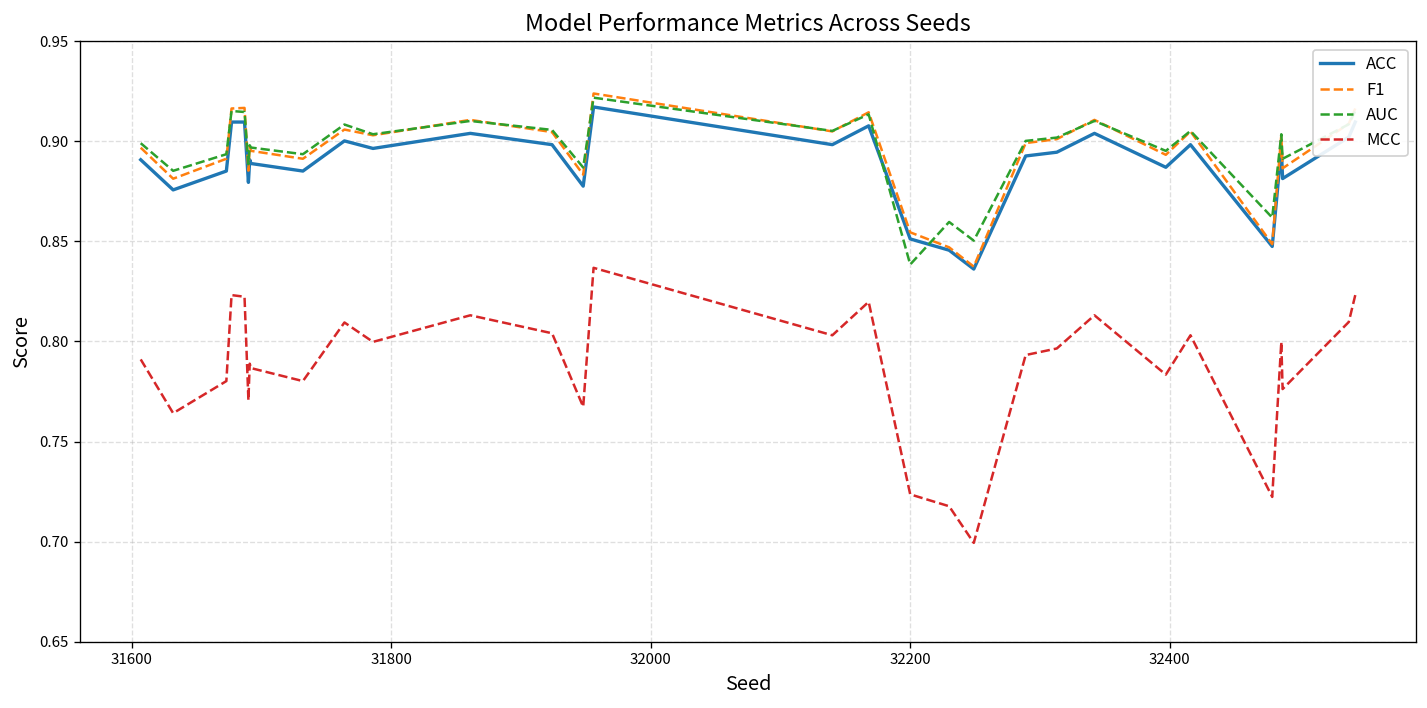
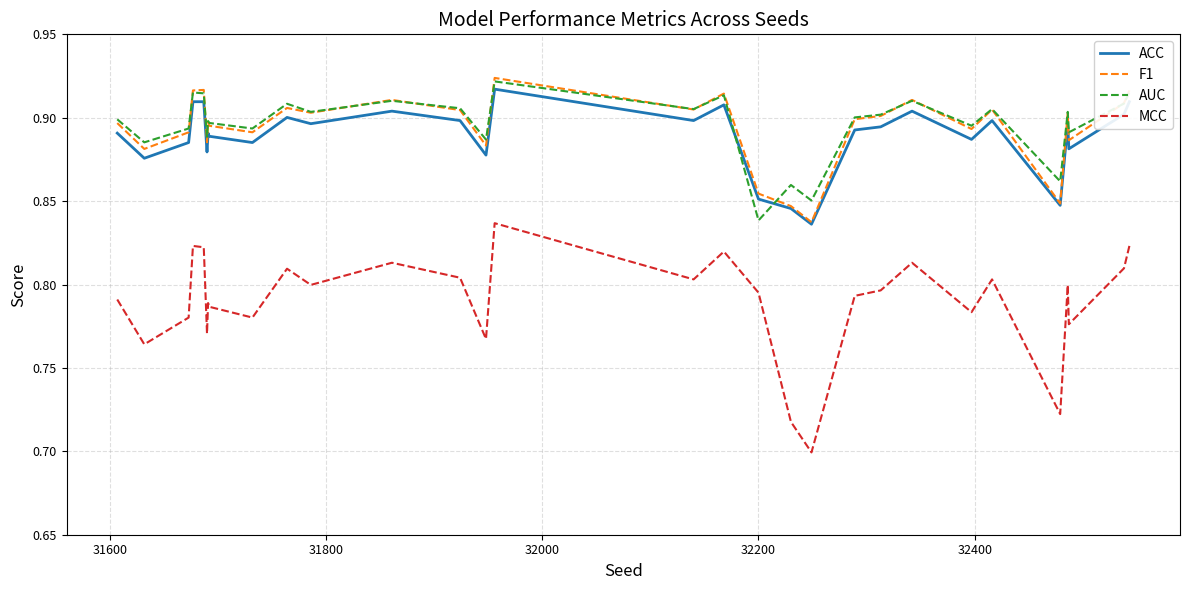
  {
    "ACC": {
      "32200": 0.851
    },
    "F1": {
      "32200": 0.855
    },
    "AUC": {
      "32200": 0.838
    },
    "MCC": {
-     "32200": 0.724
+     "32200": 0.795
    }
  }
